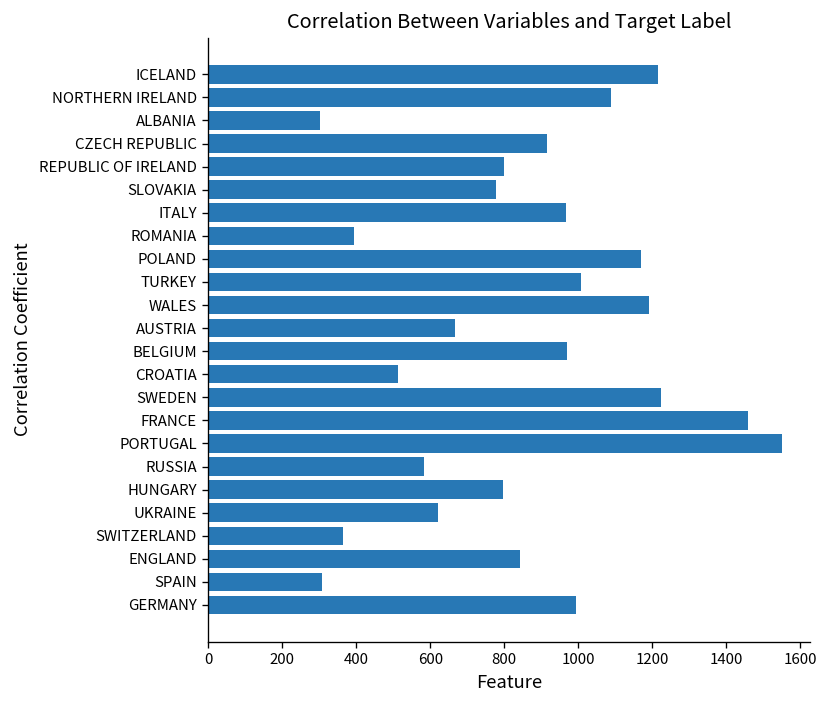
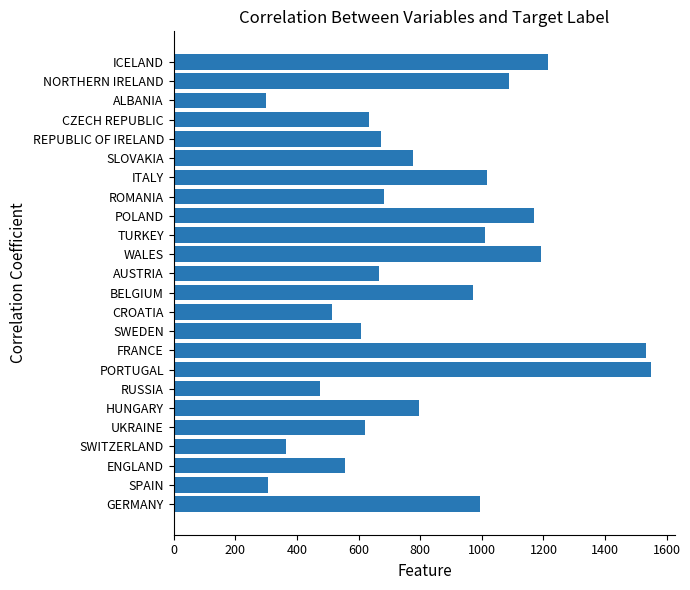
  {
    "ICELAND": 1220,
    "NORTHERN IRELAND": 1090,
    "ALBANIA": 300,
-   "CZECH REPUBLIC": 920,
-   "REPUBLIC OF IRELAND": 800,
+   "CZECH REPUBLIC": 630,
+   "REPUBLIC OF IRELAND": 670,
    "SLOVAKIA": 780,
-   "ITALY": 970,
-   "ROMANIA": 390,
+   "ITALY": 1020,
+   "ROMANIA": 680,
    "POLAND": 1170,
    "TURKEY": 1010,
    "WALES": 1190,
    "AUSTRIA": 670,
    "BELGIUM": 970,
    "CROATIA": 510,
-   "SWEDEN": 1220,
-   "FRANCE": 1460,
+   "SWEDEN": 610,
+   "FRANCE": 1530,
    "PORTUGAL": 1550,
-   "RUSSIA": 580,
+   "RUSSIA": 480,
    "HUNGARY": 800,
    "UKRAINE": 620,
    "SWITZERLAND": 370,
-   "ENGLAND": 840,
+   "ENGLAND": 560,
    "SPAIN": 310,
    "GERMANY": 990
  }
